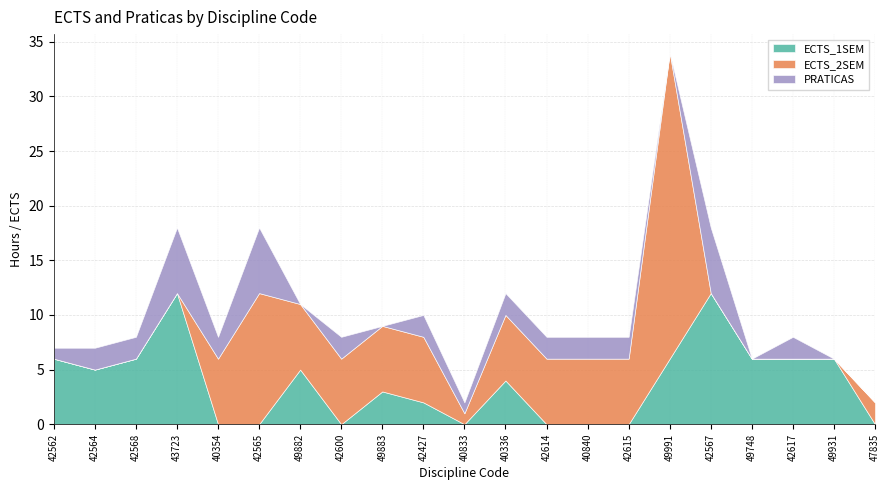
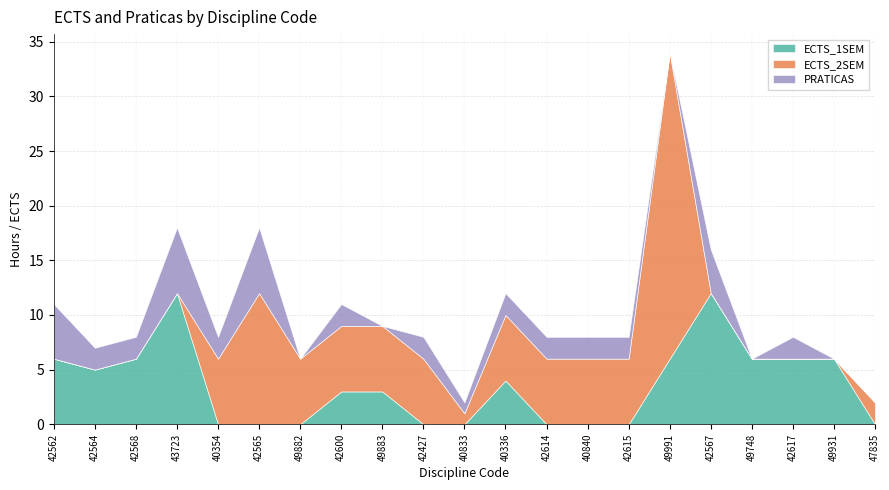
  {
    "ECTS_1SEM": {
      "40354": 0,
      "42565": 0,
-     "49882": 5,
-     "42600": 0,
+     "49882": 0,
+     "42600": 3,
      "49883": 3,
-     "42427": 2,
+     "42427": 0,
      "40833": 0,
      "40336": 4,
      "42614": 0,
      "40840": 0,
      "42615": 0,
      "49991": 6,
      "47835": 0
    },
    "ECTS_2SEM": {
      "40354": 6,
      "42565": 12,
      "42600": 6,
      "42427": 6,
      "40833": 1,
      "40336": 6,
      "42614": 6,
      "40840": 6,
      "42615": 6
    },
    "PRATICAS": {
-     "42562": 1,
+     "42562": 5,
      "42564": 2,
      "42568": 2,
      "43723": 6,
      "40354": 2,
      "42565": 6,
      "42600": 2,
      "42427": 2,
      "40833": 1,
      "40336": 2,
      "42614": 2,
      "40840": 2,
      "42615": 2,
-     "42567": 6,
+     "42567": 4,
      "42617": 2
    }
  }
